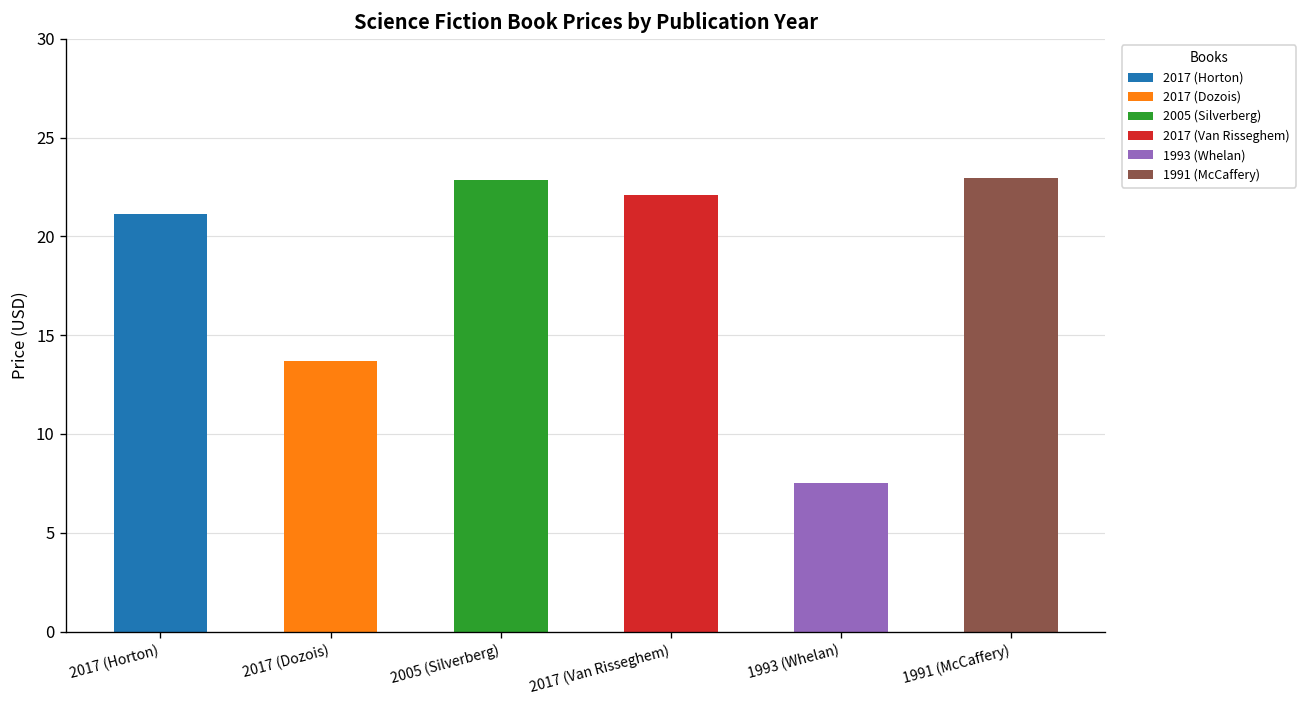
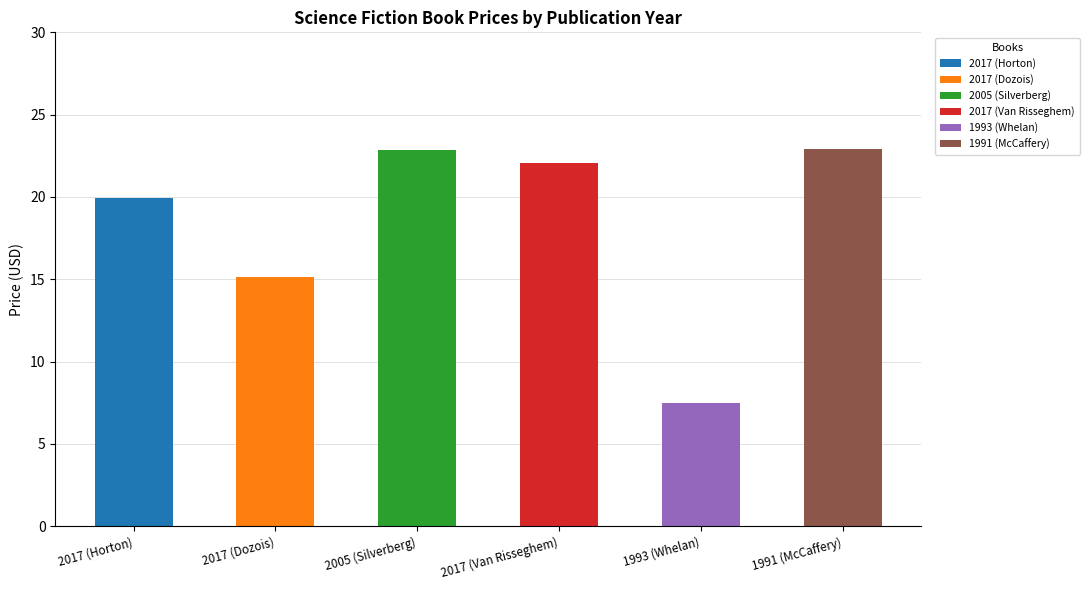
  {
-   "2017 (Horton)": 21.1,
-   "2017 (Dozois)": 13.7,
+   "2017 (Horton)": 20.0,
+   "2017 (Dozois)": 15.2,
    "2005 (Silverberg)": 22.9,
    "2017 (Van Risseghem)": 22.1,
    "1993 (Whelan)": 7.5,
    "1991 (McCaffery)": 22.9
  }
